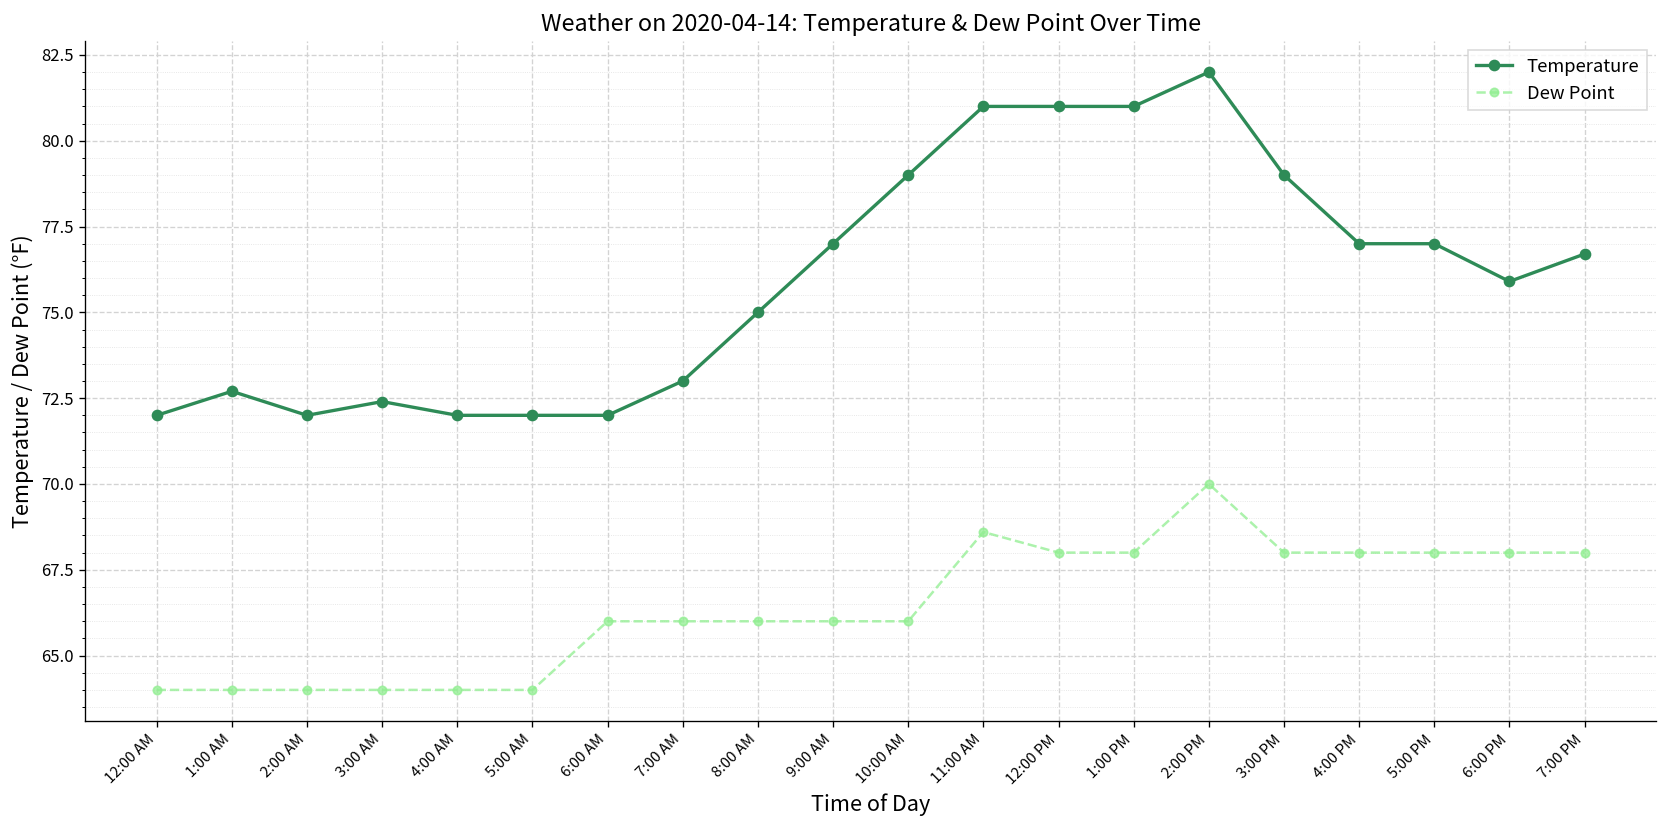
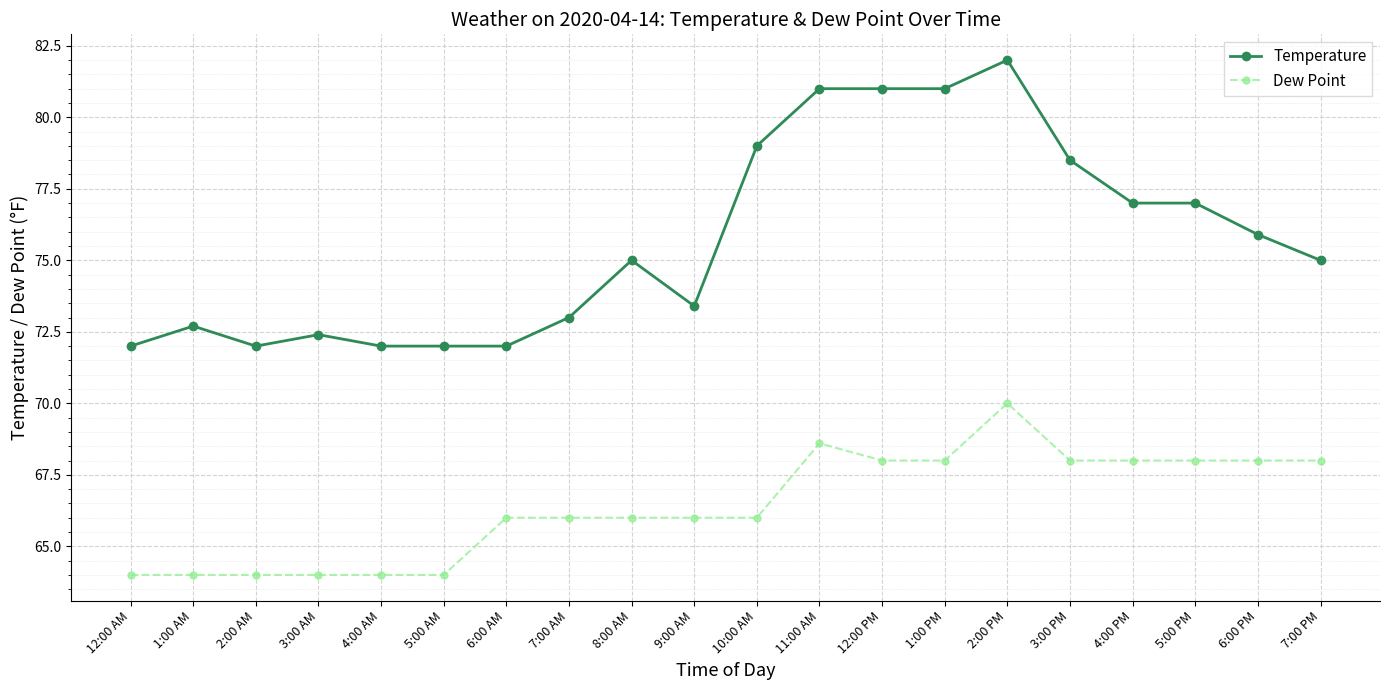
  {
    "Temperature": {
      "12:00 AM": 72.0,
      "1:00 AM": 72.7,
      "2:00 AM": 72.0,
      "3:00 AM": 72.4,
      "4:00 AM": 72.0,
      "5:00 AM": 72.0,
      "6:00 AM": 72.0,
      "7:00 AM": 73.0,
      "8:00 AM": 75.0,
-     "9:00 AM": 77.0,
+     "9:00 AM": 73.4,
      "10:00 AM": 79.0,
      "11:00 AM": 81.0,
      "12:00 PM": 81.0,
      "1:00 PM": 81.0,
      "2:00 PM": 82.0,
-     "3:00 PM": 79.0,
+     "3:00 PM": 78.5,
      "4:00 PM": 77.0,
      "5:00 PM": 77.0,
      "6:00 PM": 75.9,
-     "7:00 PM": 76.7
+     "7:00 PM": 75.0
    },
    "Dew Point": {
      "12:00 AM": 64.0,
      "1:00 AM": 64.0,
      "2:00 AM": 64.0,
      "3:00 AM": 64.0,
      "4:00 AM": 64.0,
      "5:00 AM": 64.0,
      "6:00 AM": 66.0,
      "7:00 AM": 66.0,
      "8:00 AM": 66.0,
      "9:00 AM": 66.0,
      "10:00 AM": 66.0,
      "11:00 AM": 68.6,
      "12:00 PM": 68.0,
      "1:00 PM": 68.0,
      "2:00 PM": 70.0,
      "3:00 PM": 68.0,
      "4:00 PM": 68.0,
      "5:00 PM": 68.0,
      "6:00 PM": 68.0,
      "7:00 PM": 68.0
    }
  }
